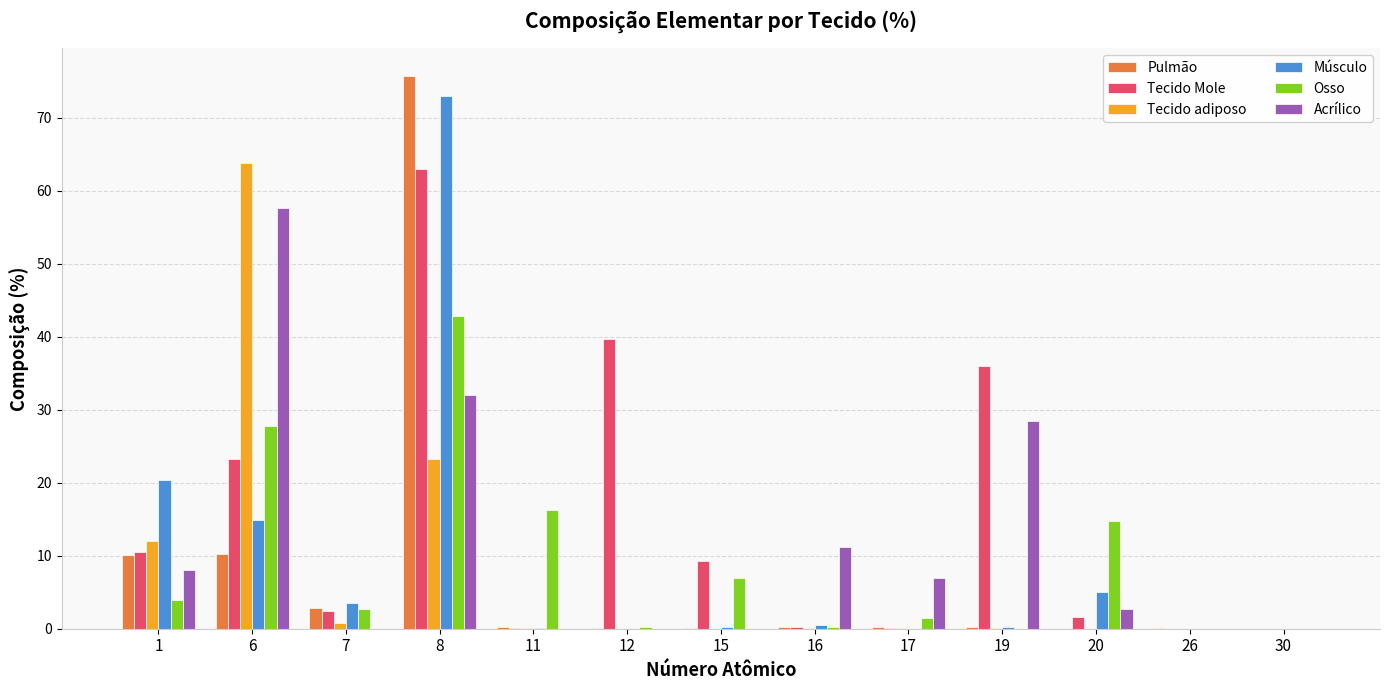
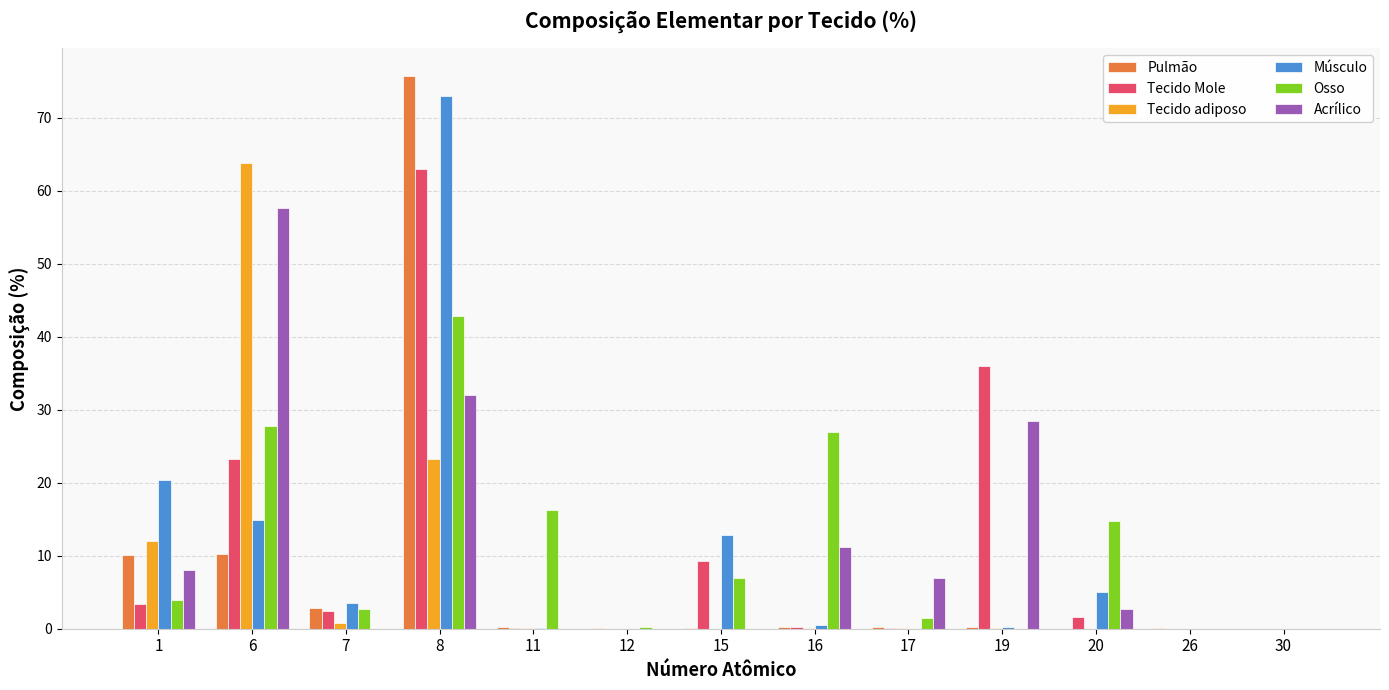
  {
    "Tecido Mole": {
-     "1": 10,
+     "1": 3,
      "6": 23,
      "7": 2,
      "8": 63,
-     "12": 40,
+     "12": 0,
      "15": 9,
      "19": 36,
      "20": 2
    },
    "Músculo": {
      "1": 20,
      "6": 15,
      "7": 4,
      "8": 73,
-     "15": 0,
+     "15": 13,
      "16": 1,
      "17": 0,
      "20": 5,
      "26": 0,
      "30": 0
    },
    "Osso": {
      "1": 4,
      "6": 28,
      "7": 3,
      "8": 43,
      "11": 16,
      "15": 7,
-     "16": 0,
+     "16": 27,
      "17": 1,
      "19": 0,
      "20": 15,
      "26": 0,
      "30": 0
    },
    "Acrílico": {
      "1": 8,
      "6": 58,
      "7": 0,
      "8": 32,
      "11": 0,
      "12": 0,
      "15": 0,
      "16": 11,
      "17": 7,
      "19": 28,
      "20": 3,
      "26": 0,
      "30": 0
    }
  }
